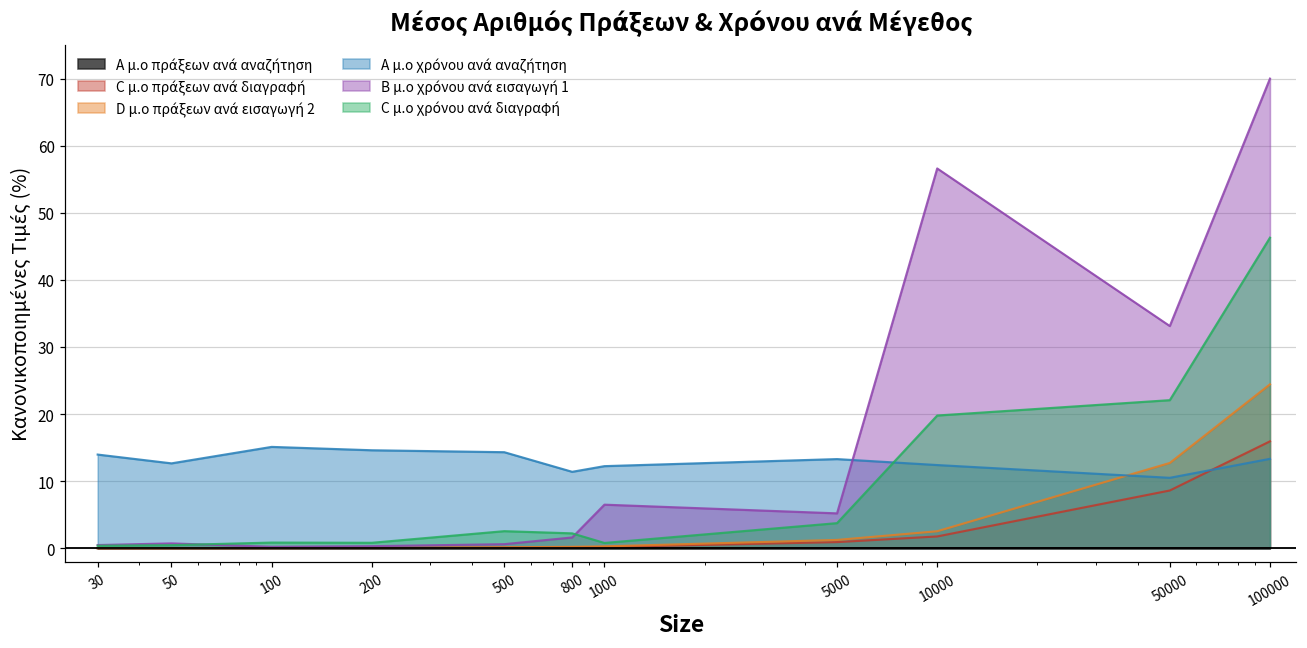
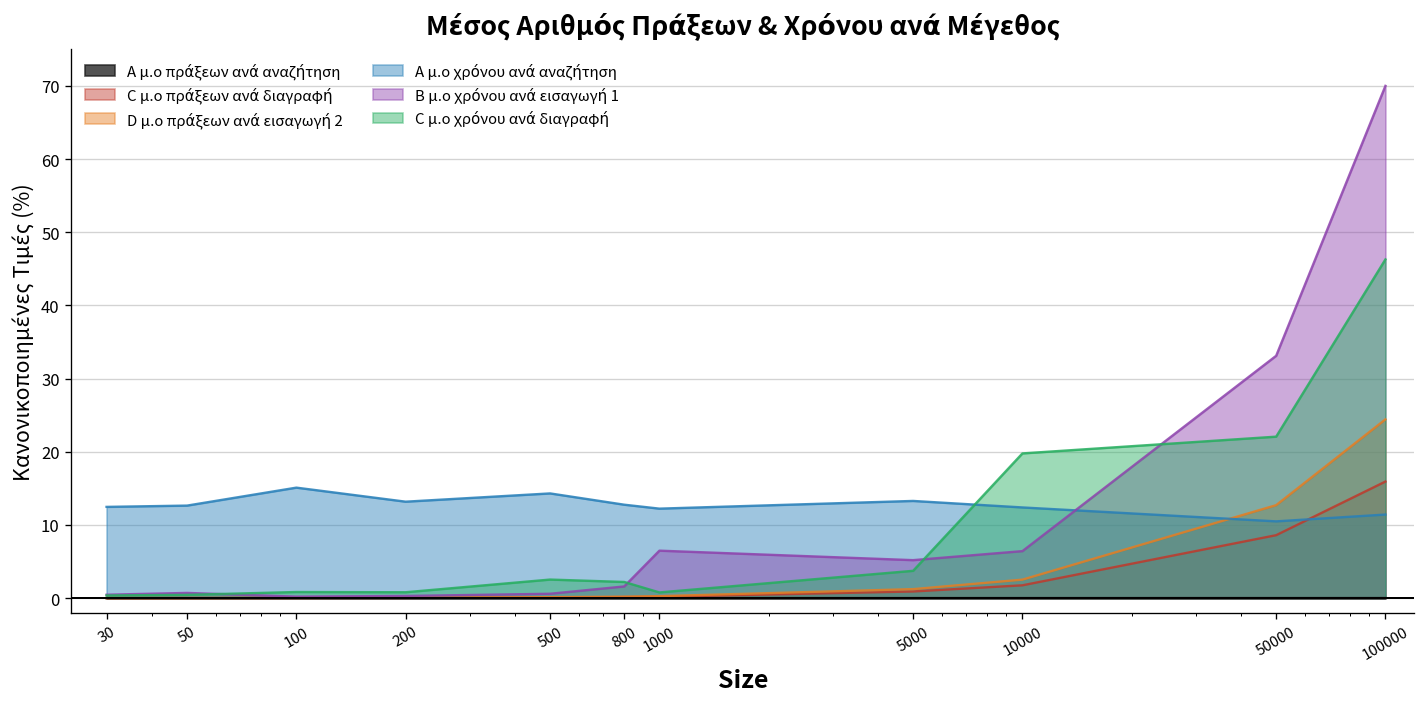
  {
    "A μ.ο πράξεων ανά αναζήτηση": {
      "5000": 0,
      "10000": 0,
      "50000": 0,
      "100000": 0
    },
    "A μ.ο χρόνου ανά αναζήτηση": {
-     "30": 14,
+     "30": 12,
      "50": 13,
      "100": 15,
-     "200": 15,
+     "200": 13,
      "500": 14,
-     "800": 11,
+     "800": 13,
      "1000": 12,
      "5000": 13,
      "10000": 12,
      "50000": 10,
-     "100000": 13
+     "100000": 11
    },
    "B μ.ο χρόνου ανά εισαγωγή 1": {
      "500": 1,
      "800": 2,
      "1000": 6,
      "5000": 5,
-     "10000": 57,
+     "10000": 6,
      "50000": 33,
      "100000": 70
    },
    "C μ.ο χρόνου ανά διαγραφή": {
      "100": 1,
      "200": 1,
      "500": 3,
      "800": 2,
      "1000": 1,
      "5000": 4,
      "10000": 20,
      "50000": 22,
      "100000": 46
    }
  }
